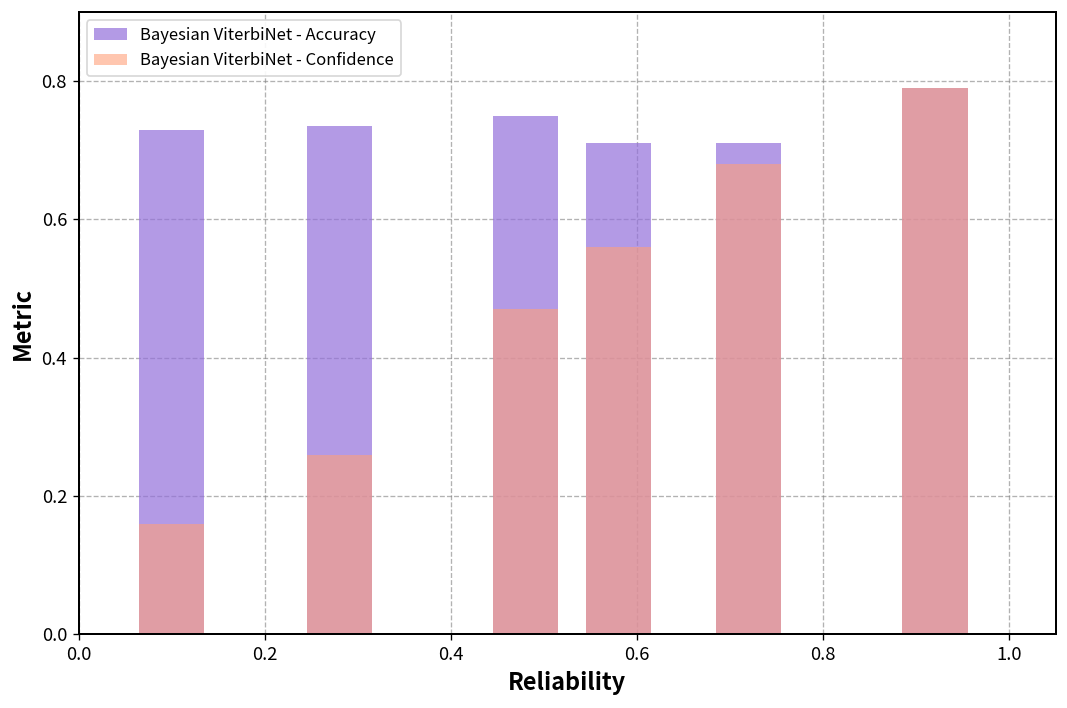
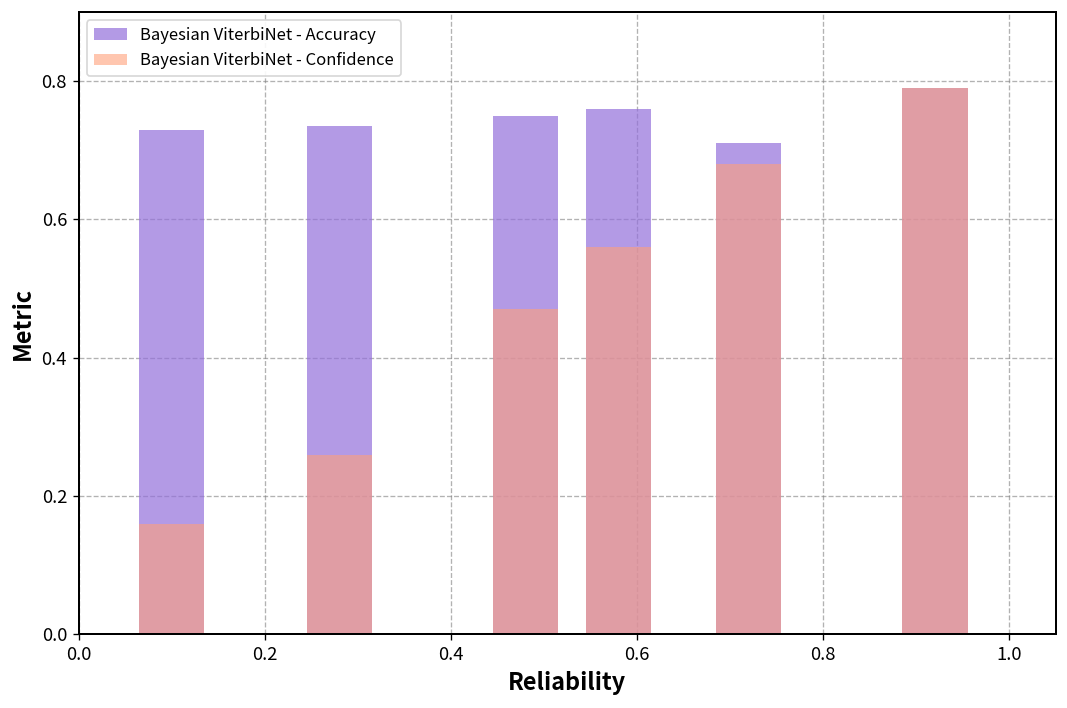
  {
    "Bayesian ViterbiNet - Accuracy": {
-     "0.6": 0.71
+     "0.6": 0.76
    }
  }
